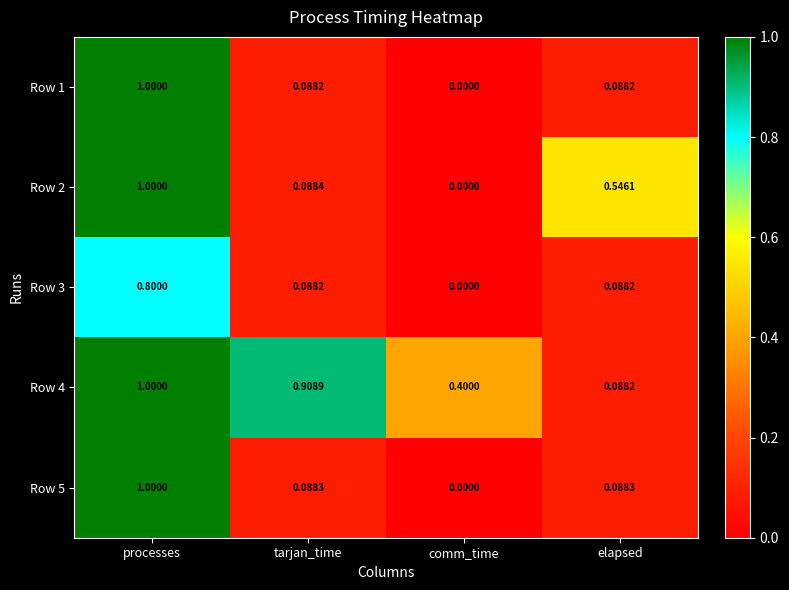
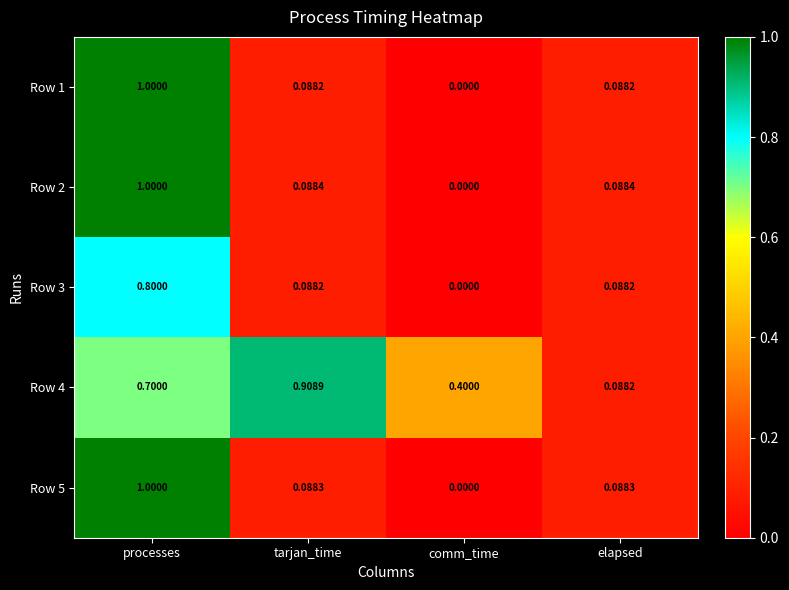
  {
    "Row 1": {
      "processes": 1.0000,
      "tarjan_time": 0.0882,
      "comm_time": 0.0000,
      "elapsed": 0.0882
    },
    "Row 2": {
      "processes": 1.0000,
      "tarjan_time": 0.0884,
      "comm_time": 0.0000,
-     "elapsed": 0.5461
+     "elapsed": 0.0884
    },
    "Row 3": {
      "processes": 0.8000,
      "tarjan_time": 0.0882,
      "comm_time": 0.0000,
      "elapsed": 0.0882
    },
    "Row 4": {
-     "processes": 1.0000,
+     "processes": 0.7000,
      "tarjan_time": 0.9089,
      "comm_time": 0.4000,
      "elapsed": 0.0882
    },
    "Row 5": {
      "processes": 1.0000,
      "tarjan_time": 0.0883,
      "comm_time": 0.0000,
      "elapsed": 0.0883
    }
  }
